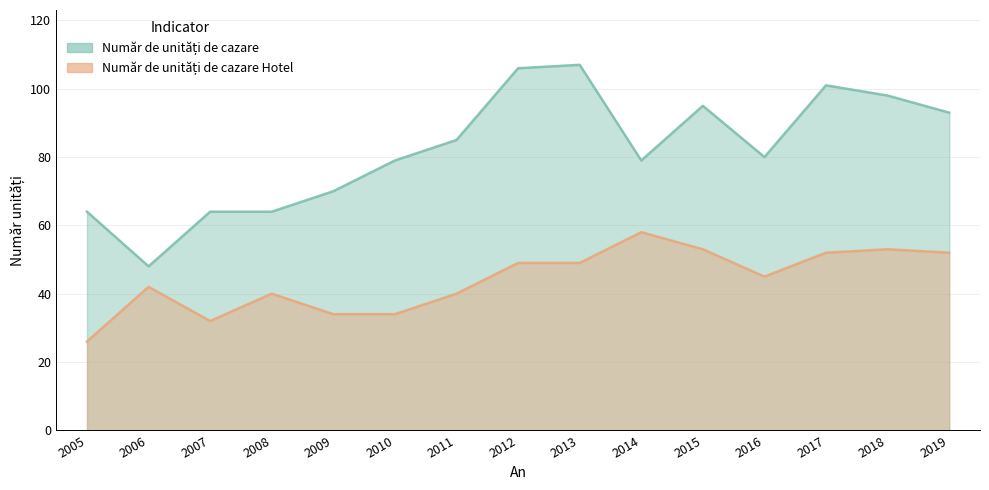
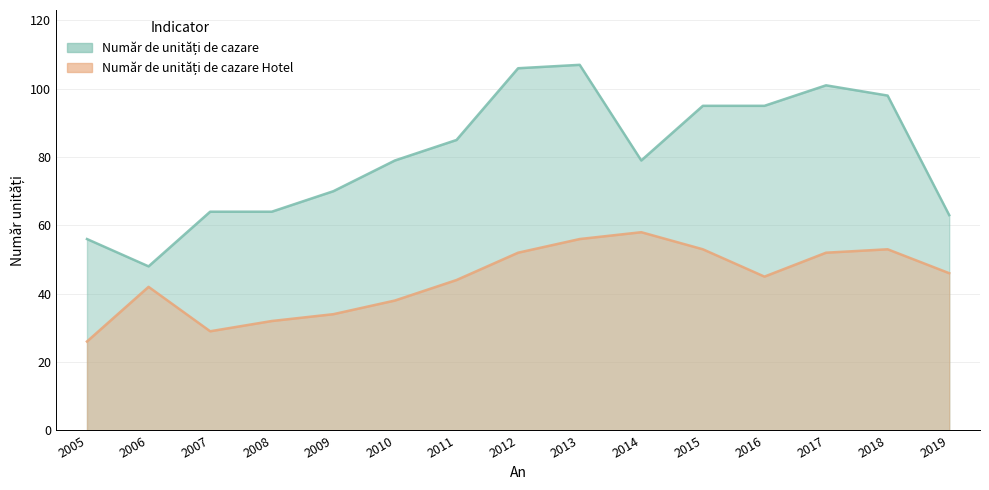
  {
    "Număr de unități de cazare": {
-     "2005": 64,
+     "2005": 56,
      "2006": 48,
      "2007": 64,
      "2008": 64,
      "2009": 70,
      "2010": 79,
      "2011": 85,
      "2012": 106,
      "2013": 107,
      "2014": 79,
      "2015": 95,
-     "2016": 80,
+     "2016": 95,
      "2017": 101,
      "2018": 98,
-     "2019": 93
+     "2019": 63
    },
    "Număr de unități de cazare Hotel": {
      "2005": 26,
      "2006": 42,
-     "2007": 32,
-     "2008": 40,
+     "2007": 29,
+     "2008": 32,
      "2009": 34,
-     "2010": 34,
-     "2011": 40,
-     "2012": 49,
-     "2013": 49,
+     "2010": 38,
+     "2011": 44,
+     "2012": 52,
+     "2013": 56,
      "2014": 58,
      "2015": 53,
      "2016": 45,
      "2017": 52,
      "2018": 53,
-     "2019": 52
+     "2019": 46
    }
  }
